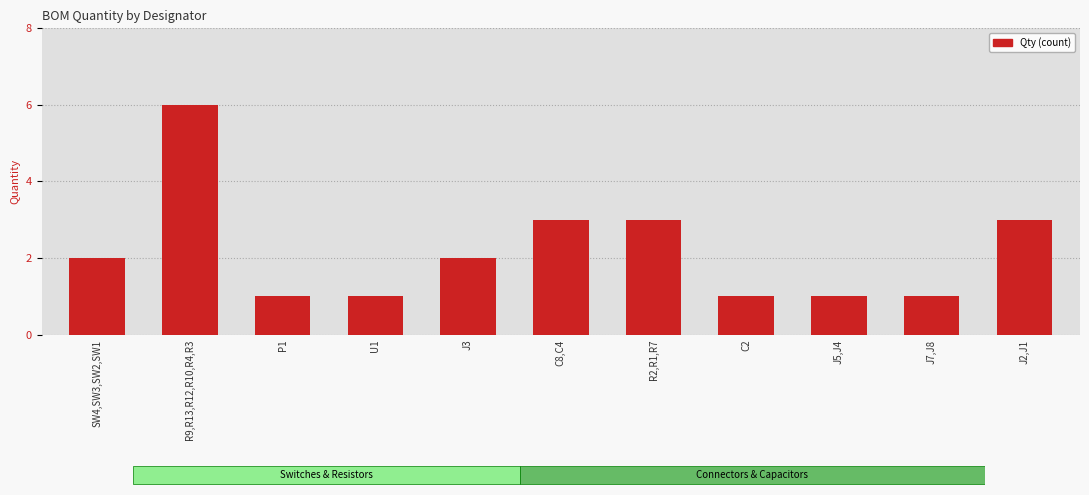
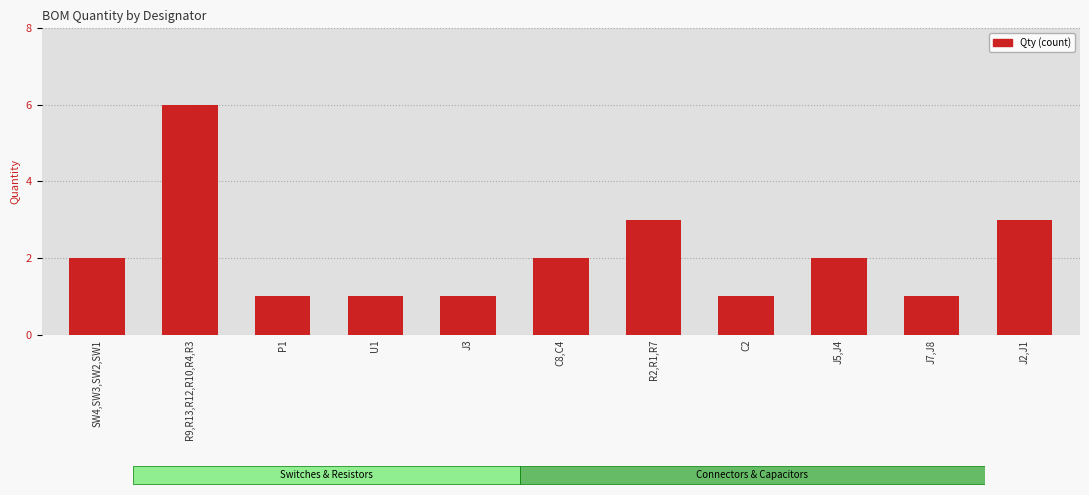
  {
    "SW4,SW3,SW2,SW1": 2,
    "R9,R13,R12,R10,R4,R3": 6,
    "P1": 1,
    "U1": 1,
-   "J3": 2,
-   "C8,C4": 3,
+   "J3": 1,
+   "C8,C4": 2,
    "R2,R1,R7": 3,
    "C2": 1,
-   "J5,J4": 1,
+   "J5,J4": 2,
    "J7,J8": 1,
    "J2,J1": 3
  }
